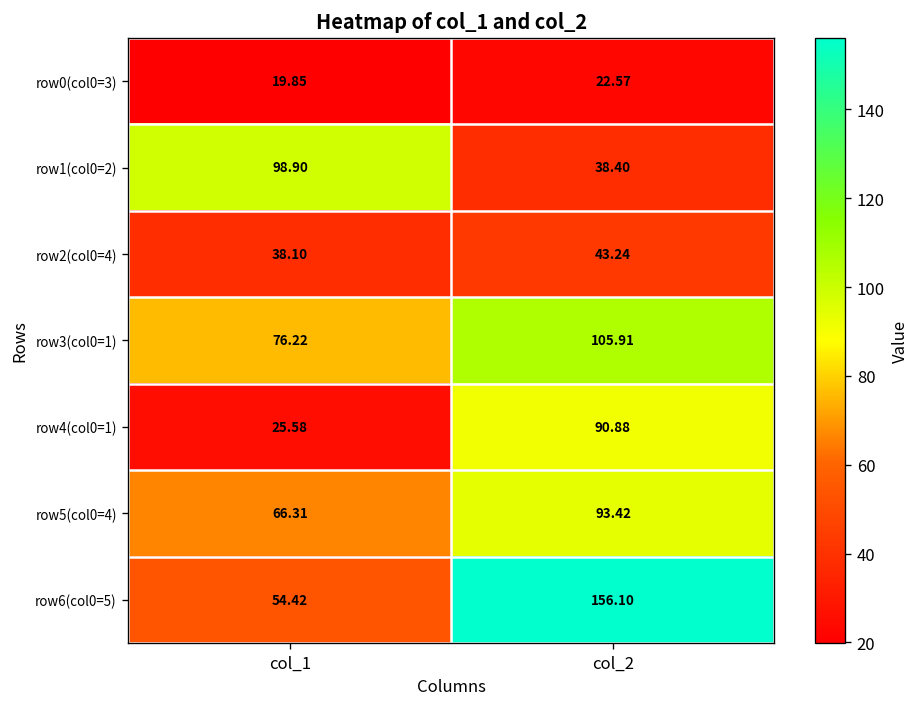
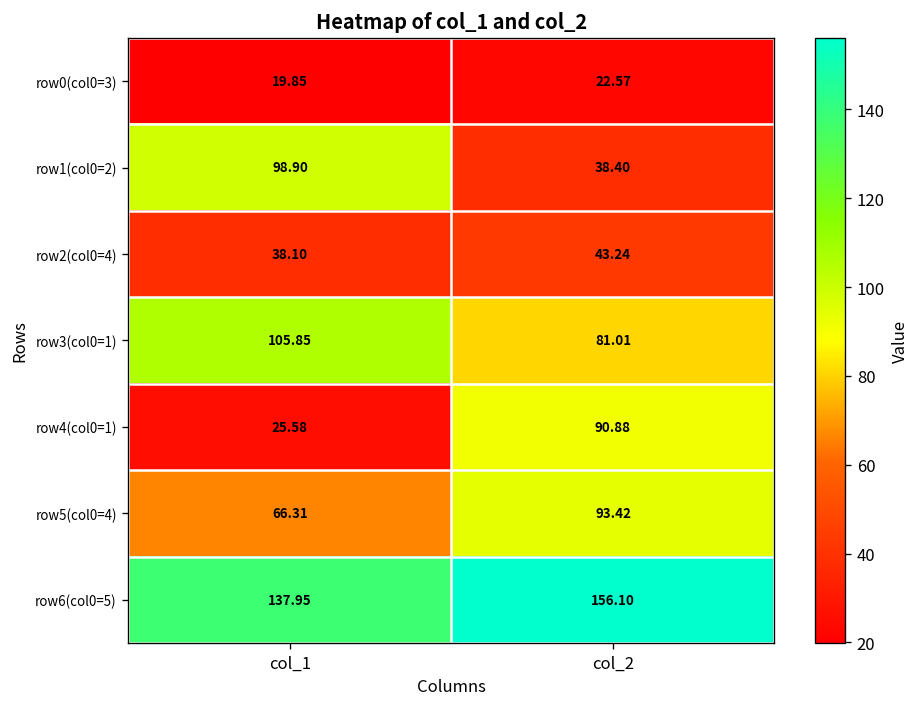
  {
    "row0(col0=3)": {
      "col_1": 19.85,
      "col_2": 22.57
    },
    "row1(col0=2)": {
      "col_1": 98.90,
      "col_2": 38.40
    },
    "row2(col0=4)": {
      "col_1": 38.10,
      "col_2": 43.24
    },
    "row3(col0=1)": {
-     "col_1": 76.22,
-     "col_2": 105.91
+     "col_1": 105.85,
+     "col_2": 81.01
    },
    "row4(col0=1)": {
      "col_1": 25.58,
      "col_2": 90.88
    },
    "row5(col0=4)": {
      "col_1": 66.31,
      "col_2": 93.42
    },
    "row6(col0=5)": {
-     "col_1": 54.42,
+     "col_1": 137.95,
      "col_2": 156.10
    }
  }
